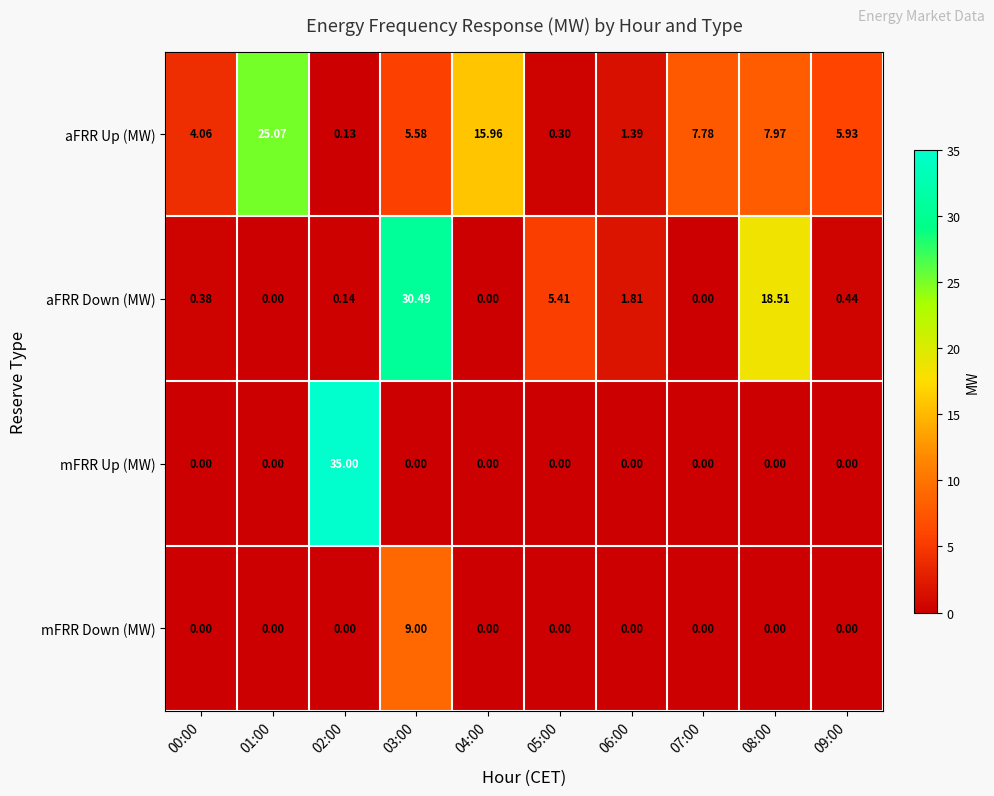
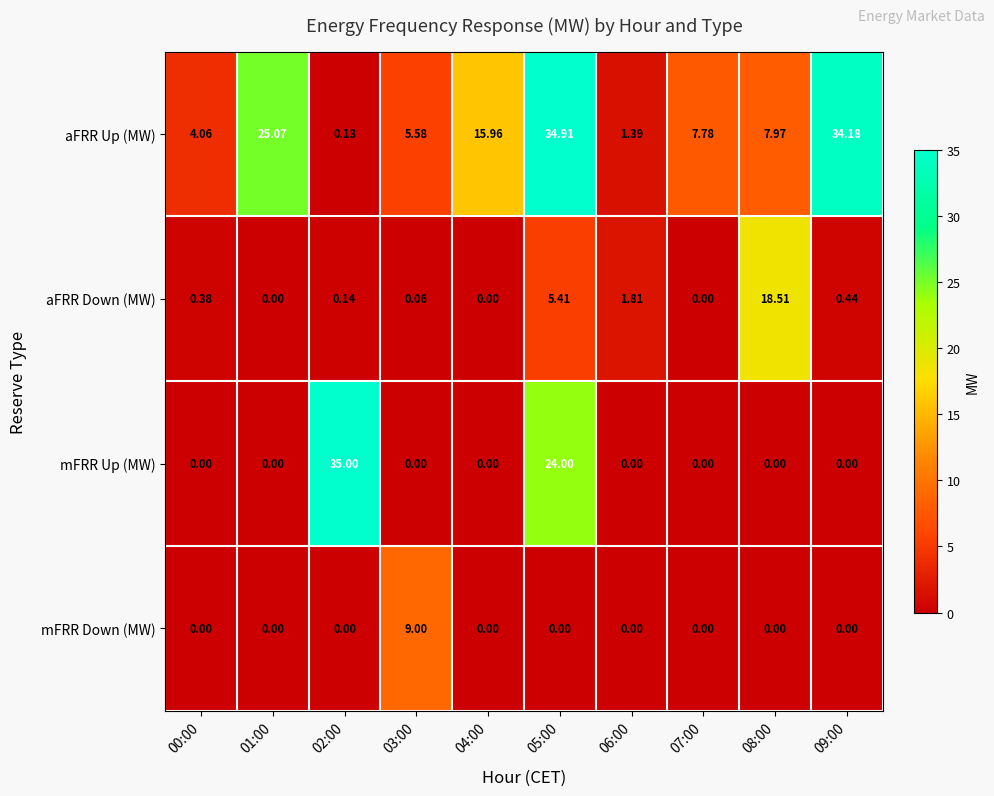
  {
    "aFRR Up (MW)": {
      "00:00": 4.06,
      "01:00": 25.07,
      "02:00": 0.13,
      "03:00": 5.58,
      "04:00": 15.96,
-     "05:00": 0.30,
+     "05:00": 34.91,
      "06:00": 1.39,
      "07:00": 7.78,
      "08:00": 7.97,
-     "09:00": 5.93
+     "09:00": 34.18
    },
    "aFRR Down (MW)": {
      "00:00": 0.38,
      "01:00": 0.00,
      "02:00": 0.14,
-     "03:00": 30.49,
+     "03:00": 0.06,
      "04:00": 0.00,
      "05:00": 5.41,
      "06:00": 1.81,
      "07:00": 0.00,
      "08:00": 18.51,
      "09:00": 0.44
    },
    "mFRR Up (MW)": {
      "00:00": 0.00,
      "01:00": 0.00,
      "02:00": 35.00,
      "03:00": 0.00,
      "04:00": 0.00,
-     "05:00": 0.00,
+     "05:00": 24.00,
      "06:00": 0.00,
      "07:00": 0.00,
      "08:00": 0.00,
      "09:00": 0.00
    },
    "mFRR Down (MW)": {
      "00:00": 0.00,
      "01:00": 0.00,
      "02:00": 0.00,
      "03:00": 9.00,
      "04:00": 0.00,
      "05:00": 0.00,
      "06:00": 0.00,
      "07:00": 0.00,
      "08:00": 0.00,
      "09:00": 0.00
    }
  }
